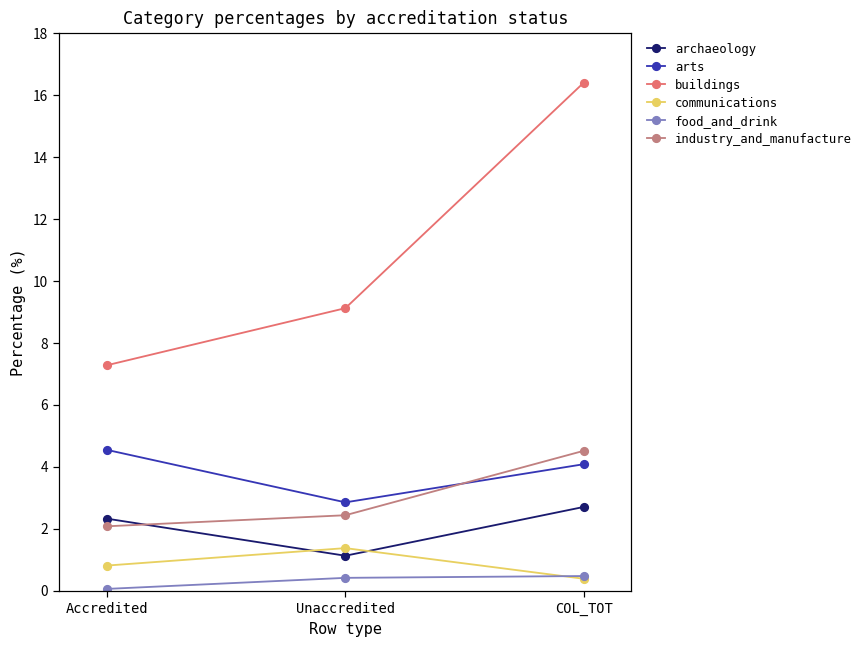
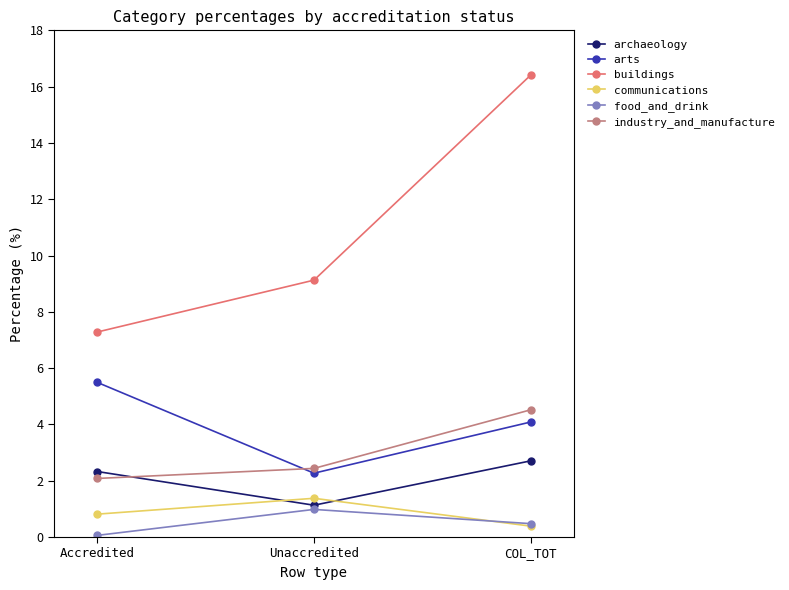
  {
    "archaeology": {
      "Accredited": 2.3,
      "Unaccredited": 1.1,
      "COL_TOT": 2.7
    },
    "arts": {
-     "Accredited": 4.5,
-     "Unaccredited": 2.9,
+     "Accredited": 5.5,
+     "Unaccredited": 2.3,
      "COL_TOT": 4.1
    },
    "communications": {
      "Accredited": 0.8,
      "Unaccredited": 1.4
    },
    "food_and_drink": {
      "Accredited": 0.1,
-     "Unaccredited": 0.4
+     "Unaccredited": 1.0
    }
  }
